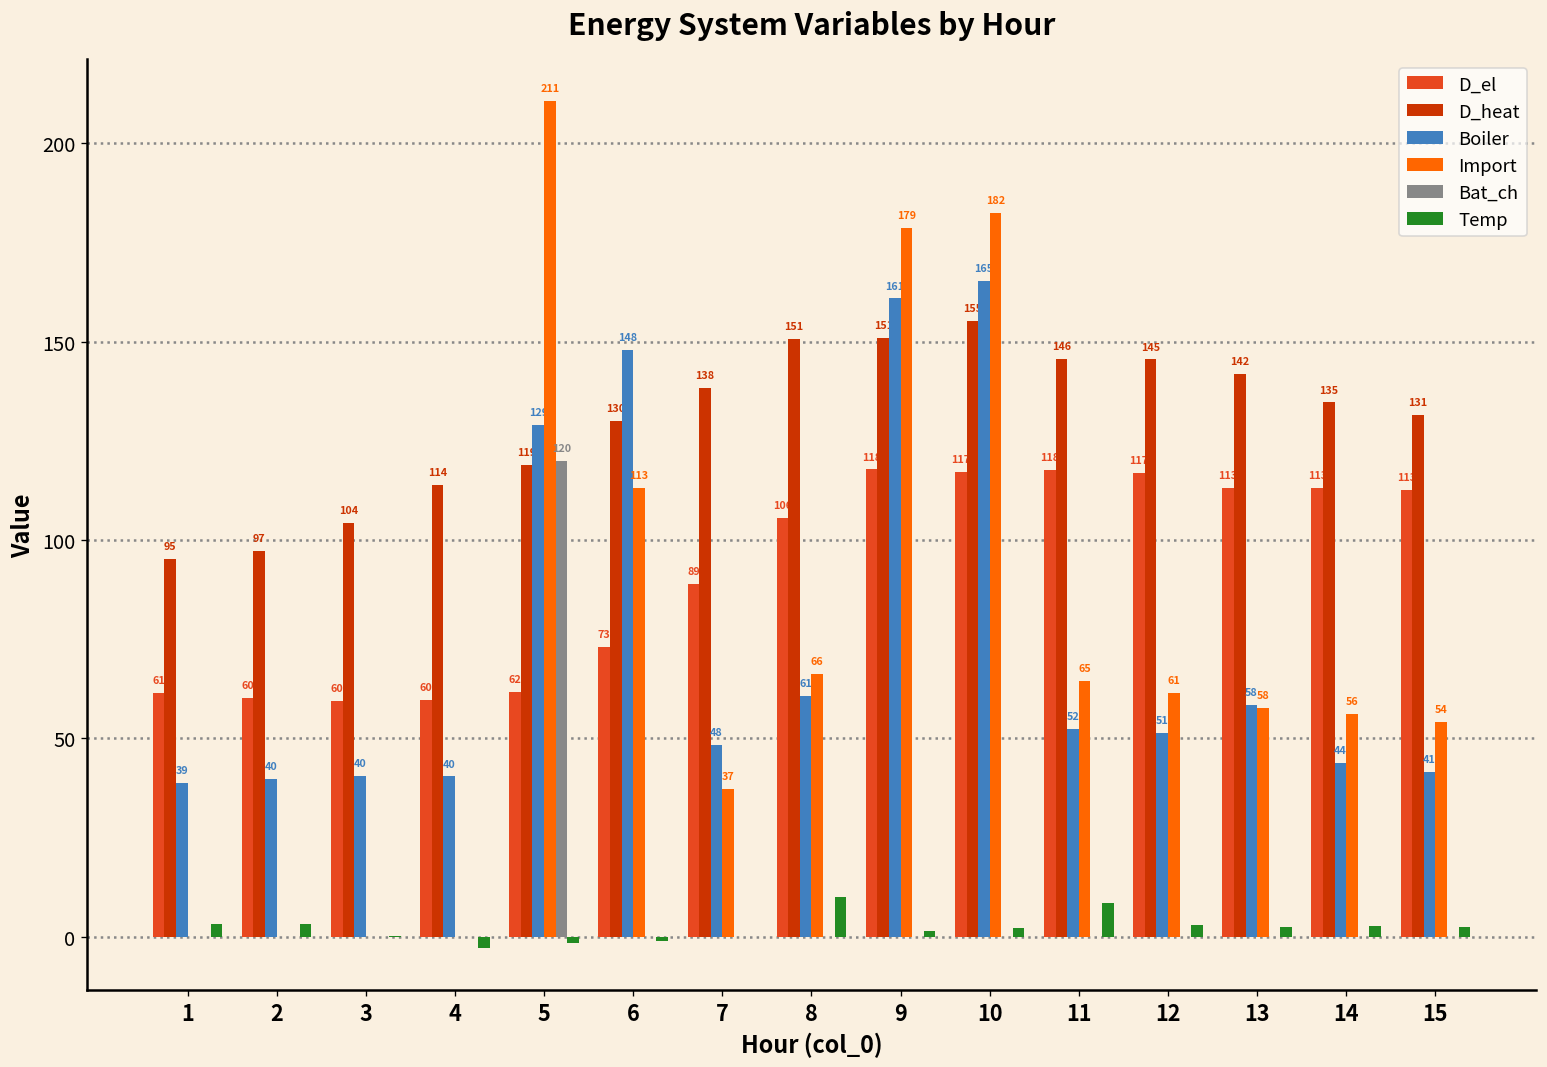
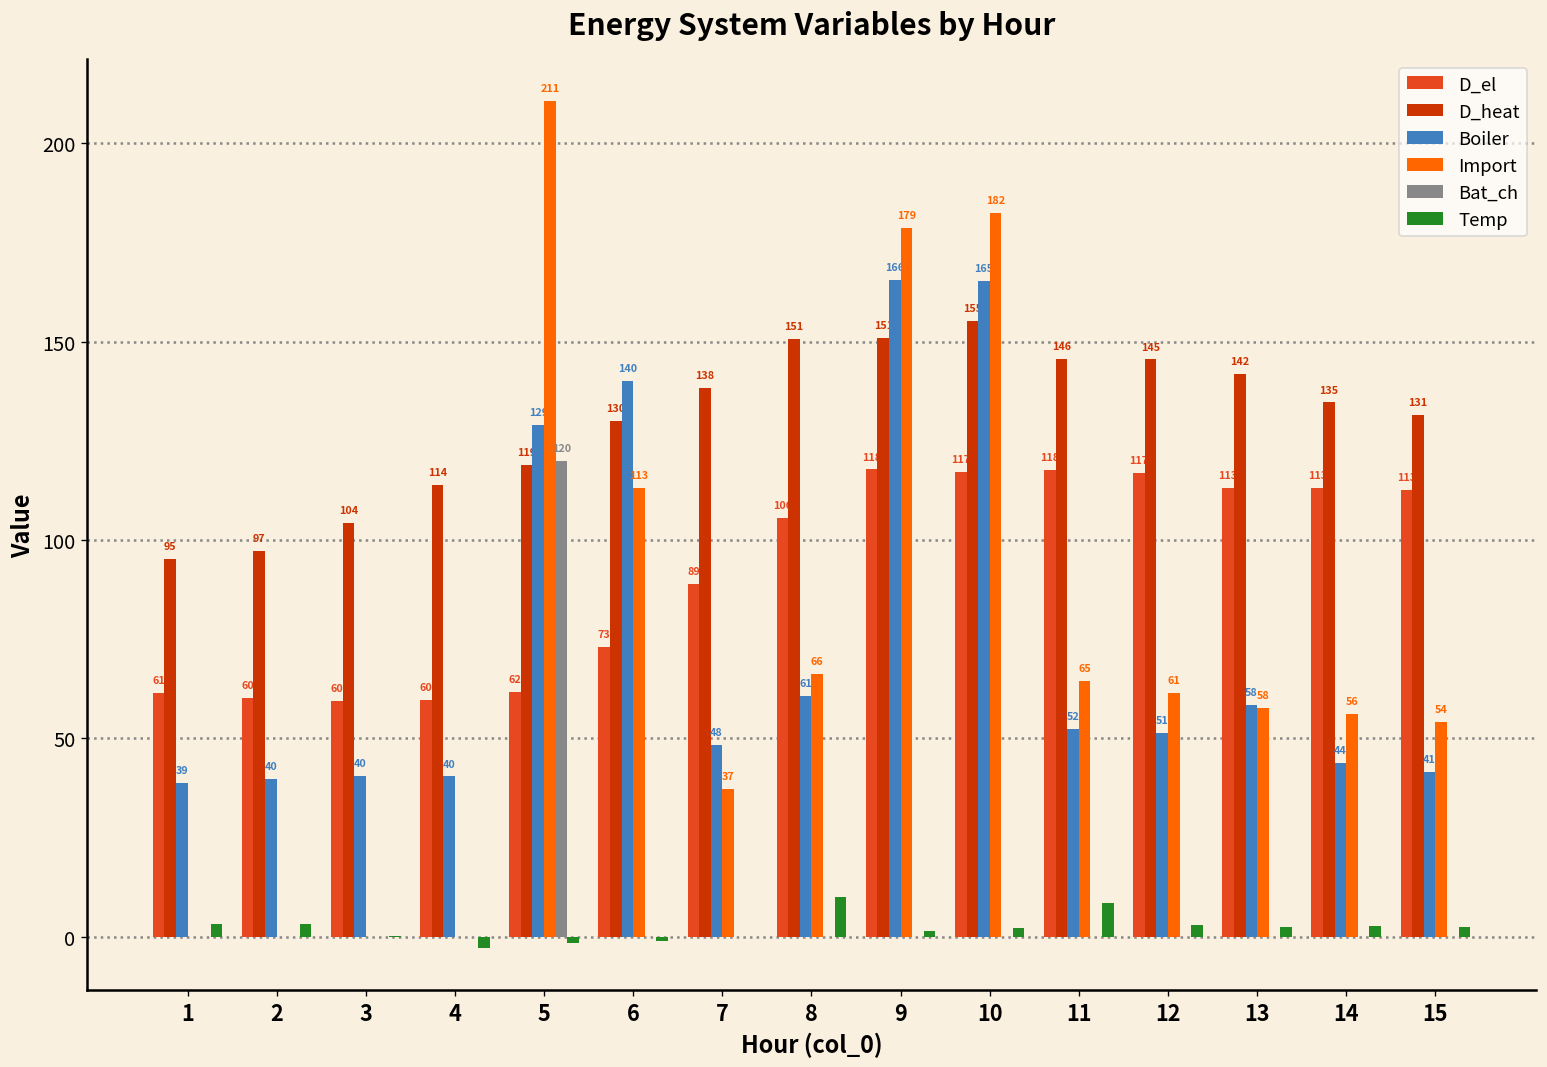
  {
    "Boiler": {
      "1": 39,
      "2": 40,
      "3": 40,
      "4": 40,
      "5": 129,
-     "6": 148,
+     "6": 140,
      "7": 48,
      "8": 61,
-     "9": 161,
+     "9": 166,
      "10": 165,
      "11": 52,
      "12": 51,
      "13": 58,
      "14": 44,
      "15": 41
    },
    "Bat_ch": {
      "5": 120
    },
    "Temp": {
      "1": 3,
      "2": 3,
      "4": -3,
      "5": -2,
      "6": -1,
      "7": 0,
      "8": 10,
      "9": 1,
      "10": 2,
      "11": 9,
      "12": 3,
      "13": 2,
      "14": 3,
      "15": 2
    }
  }
